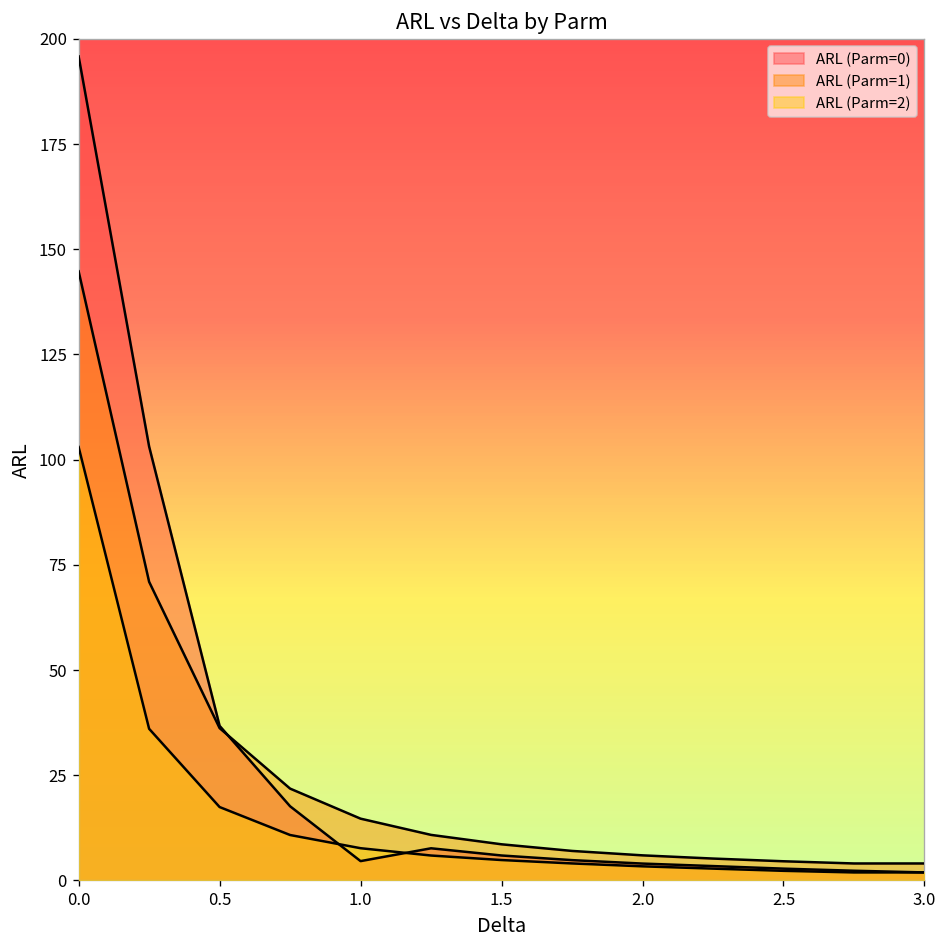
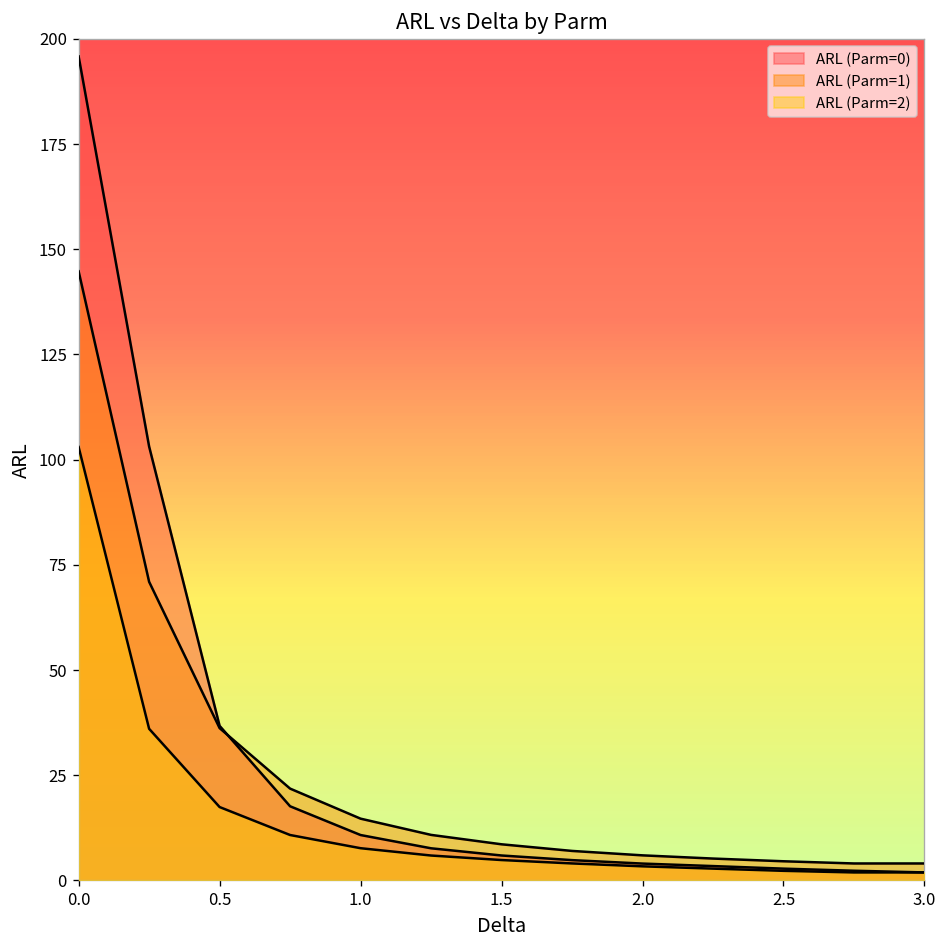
  {
    "ARL (Parm=0)": {
      "0.0": 196,
-     "1.0": 5,
+     "1.0": 11,
      "1.5": 6
    }
  }
